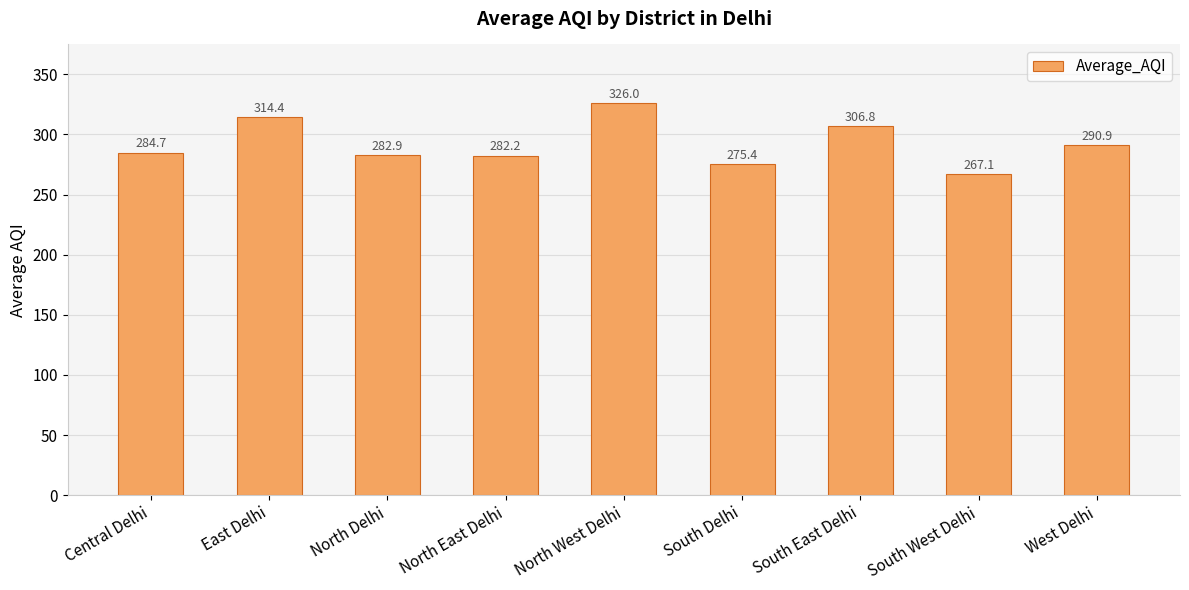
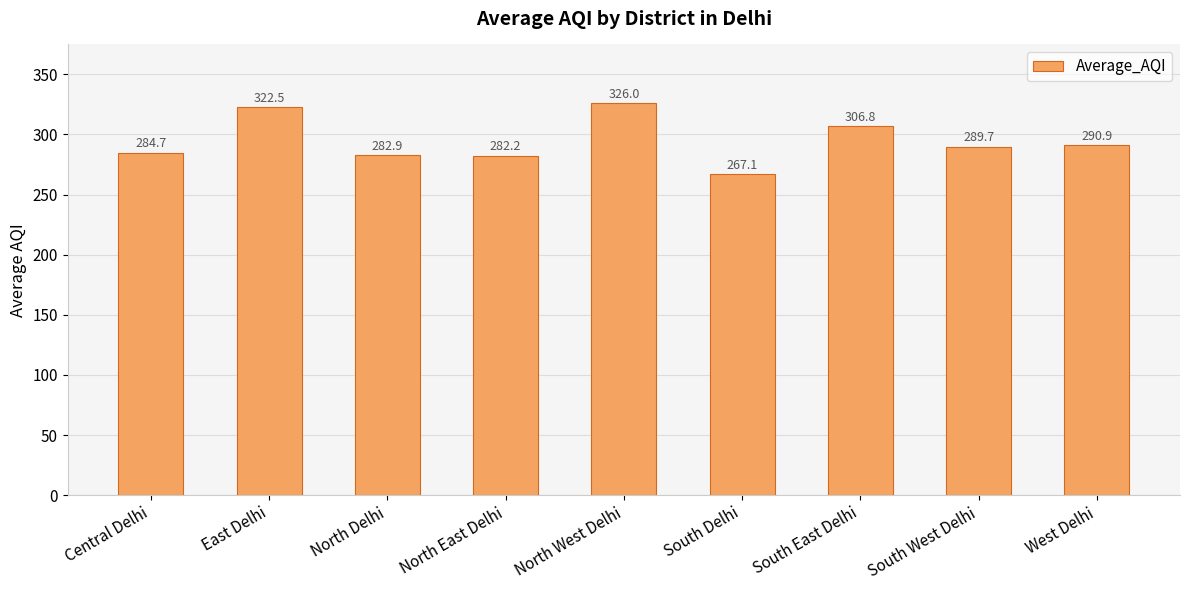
  {
    "Central Delhi": 284.7,
-   "East Delhi": 314.4,
+   "East Delhi": 322.5,
    "North Delhi": 282.9,
    "North East Delhi": 282.2,
    "North West Delhi": 326.0,
-   "South Delhi": 275.4,
+   "South Delhi": 267.1,
    "South East Delhi": 306.8,
-   "South West Delhi": 267.1,
+   "South West Delhi": 289.7,
    "West Delhi": 290.9
  }
